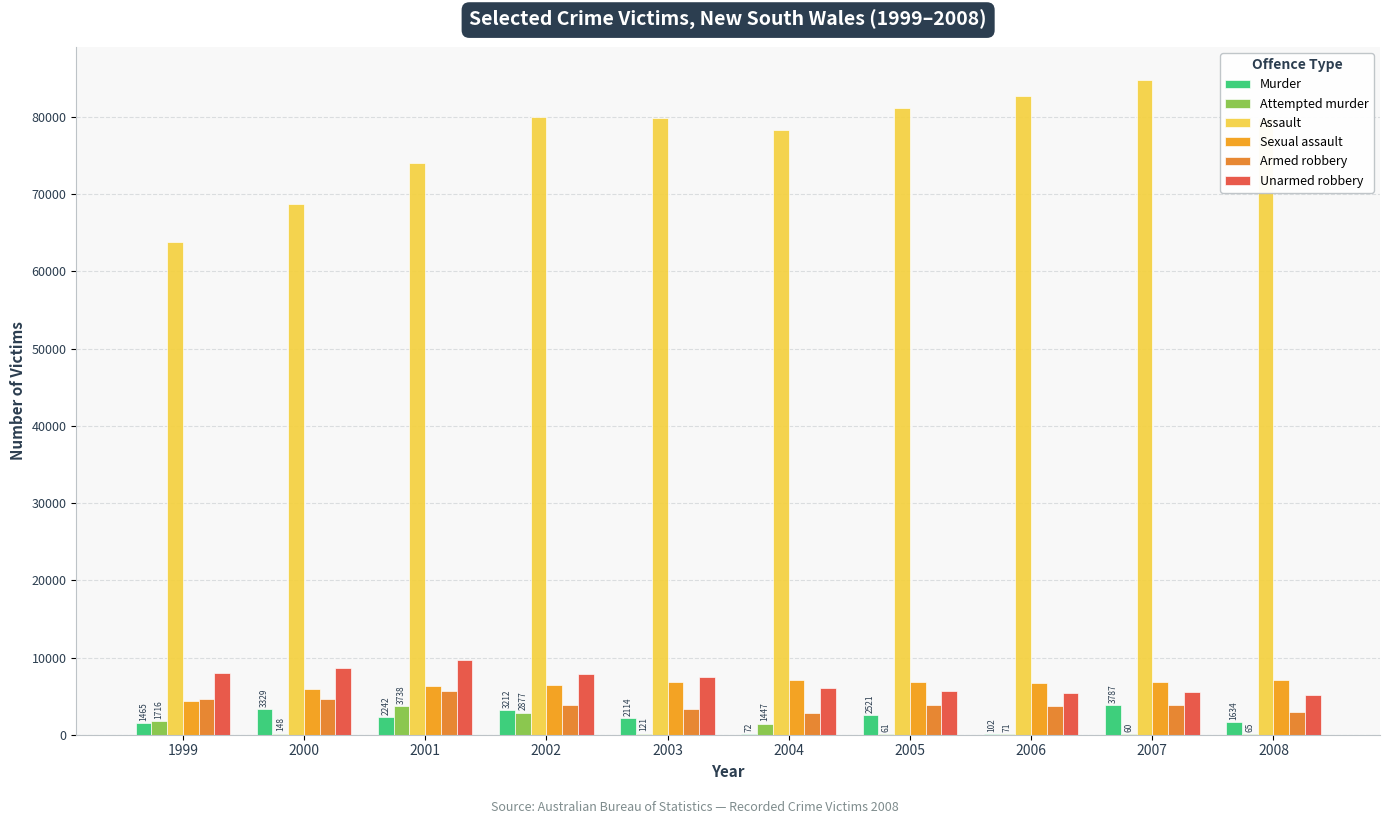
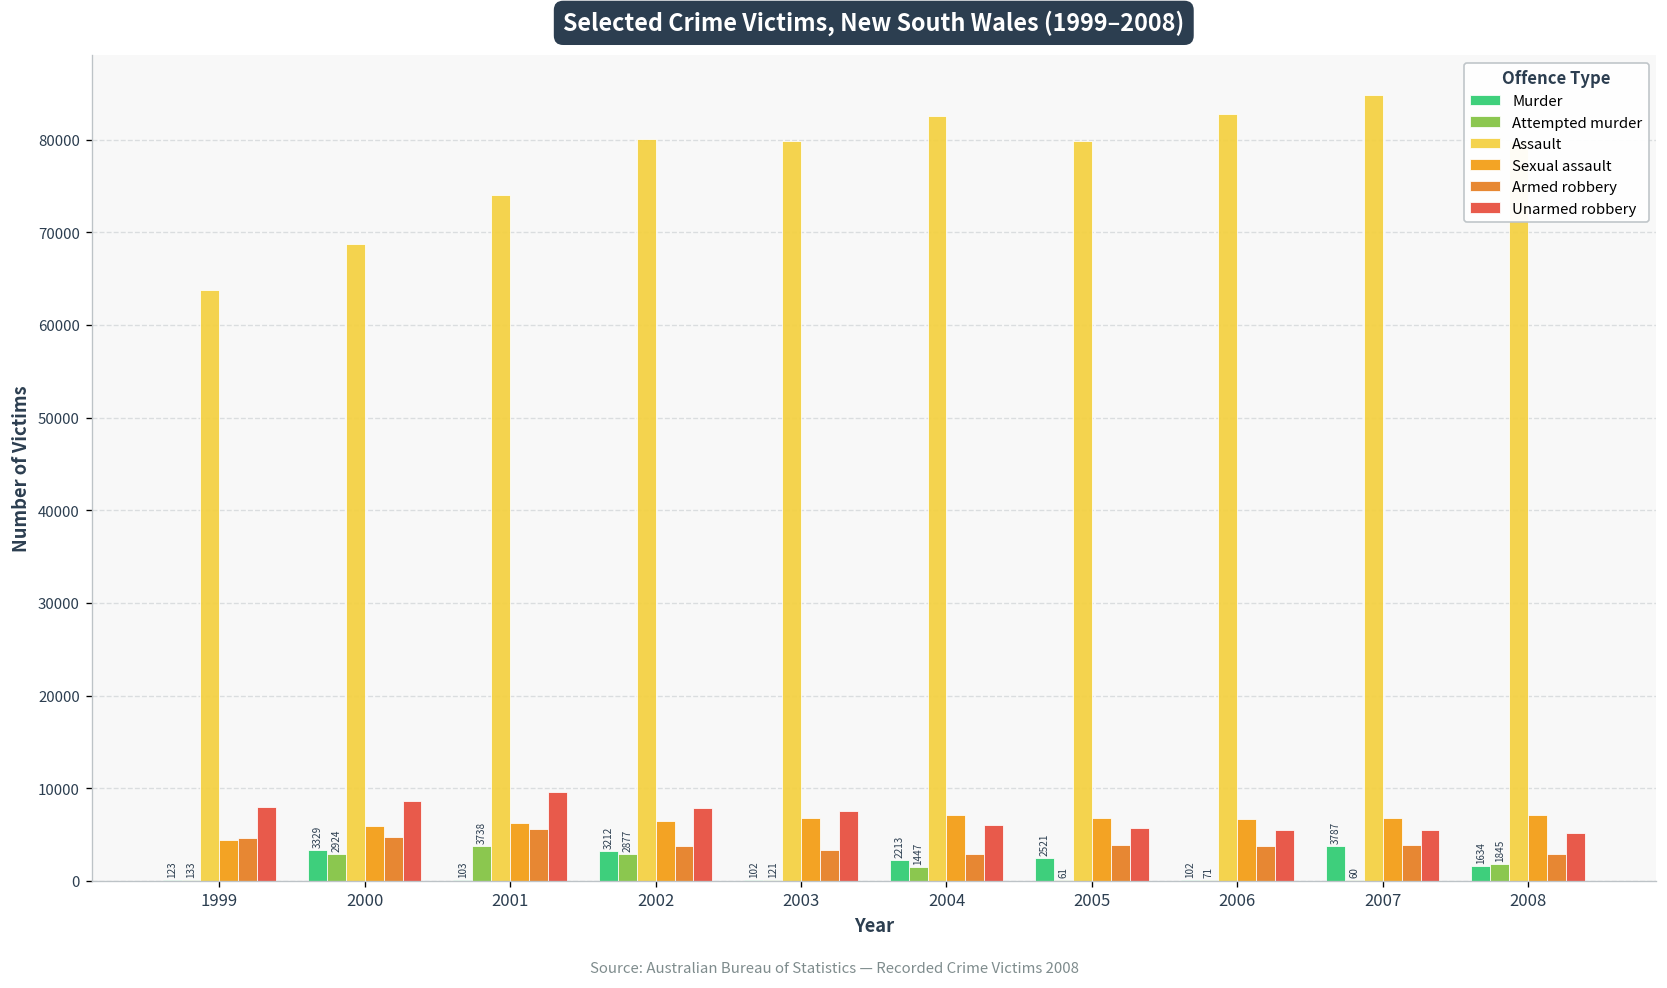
  {
    "Murder": {
-     "1999": 1465,
+     "1999": 123,
      "2000": 3329,
-     "2001": 2242,
+     "2001": 103,
      "2002": 3212,
-     "2003": 2114,
-     "2004": 72,
+     "2003": 102,
+     "2004": 2213,
      "2005": 2521,
      "2006": 102,
      "2007": 3787,
      "2008": 1634
    },
    "Attempted murder": {
-     "1999": 1716,
-     "2000": 148,
+     "1999": 133,
+     "2000": 2924,
      "2001": 3738,
      "2002": 2877,
      "2003": 121,
      "2004": 1447,
      "2005": 61,
      "2006": 71,
      "2007": 60,
-     "2008": 65
+     "2008": 1845
    },
    "Assault": {
      "1999": 64000,
      "2000": 69000,
      "2001": 74000,
      "2002": 80000,
      "2003": 80000,
-     "2004": 78000,
-     "2005": 81000,
+     "2004": 83000,
+     "2005": 80000,
      "2006": 83000,
      "2007": 85000
    }
  }
